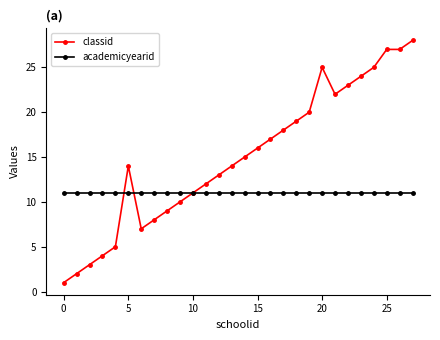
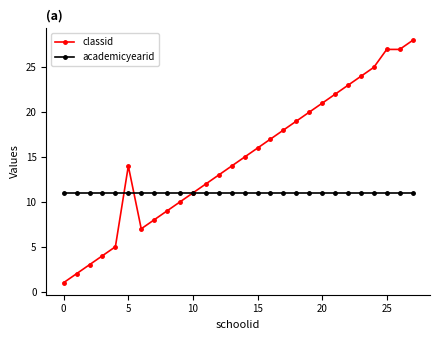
  {
    "classid": {
      "0": 1,
      "5": 14,
      "15": 16,
-     "20": 25,
+     "20": 21,
      "25": 27
    },
    "academicyearid": {
      "0": 11,
      "5": 11,
      "15": 11,
      "20": 11,
      "25": 11
    }
  }
